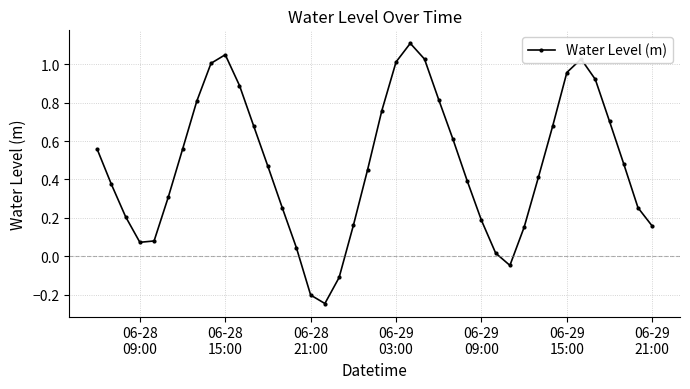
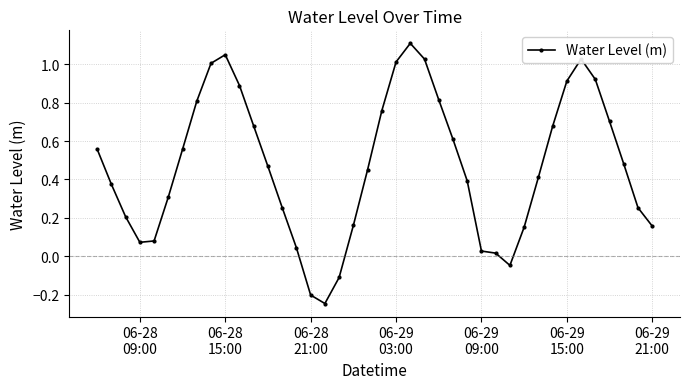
  {
    "06-28 09:00": 0.07,
    "06-28 15:00": 1.05,
    "06-28 21:00": -0.20,
    "06-29 03:00": 1.01,
-   "06-29 09:00": 0.19,
-   "06-29 15:00": 0.96,
+   "06-29 09:00": 0.03,
+   "06-29 15:00": 0.91,
    "06-29 21:00": 0.16
  }
